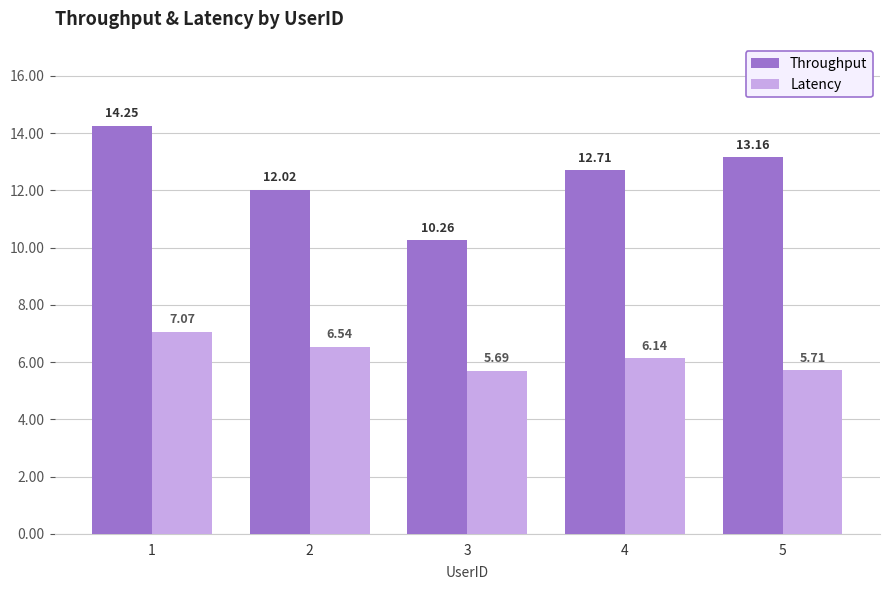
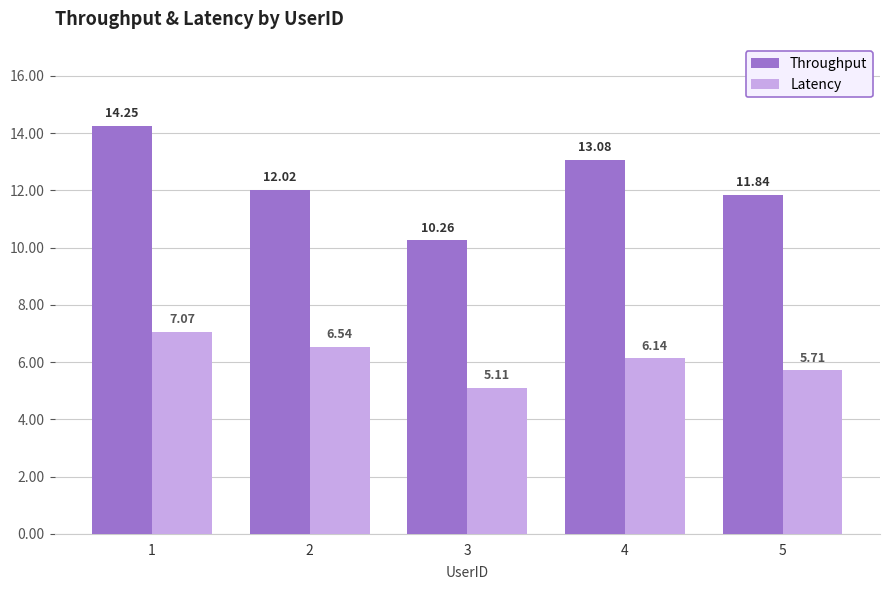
  {
    "Throughput": {
      "1": 14.25,
      "2": 12.02,
      "3": 10.26,
-     "4": 12.71,
-     "5": 13.16
+     "4": 13.08,
+     "5": 11.84
    },
    "Latency": {
      "1": 7.07,
      "2": 6.54,
-     "3": 5.69,
+     "3": 5.11,
      "4": 6.14,
      "5": 5.71
    }
  }
